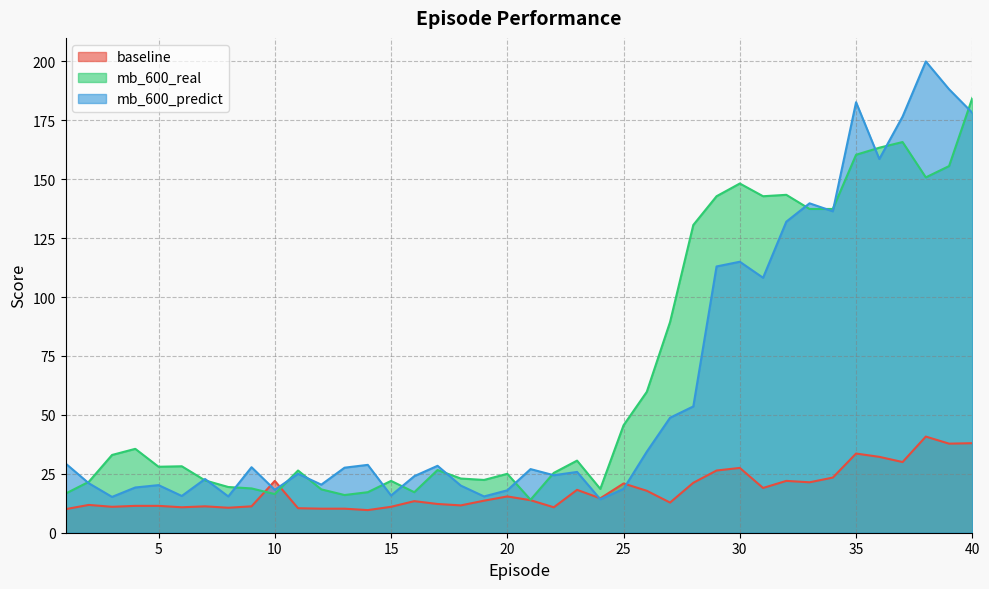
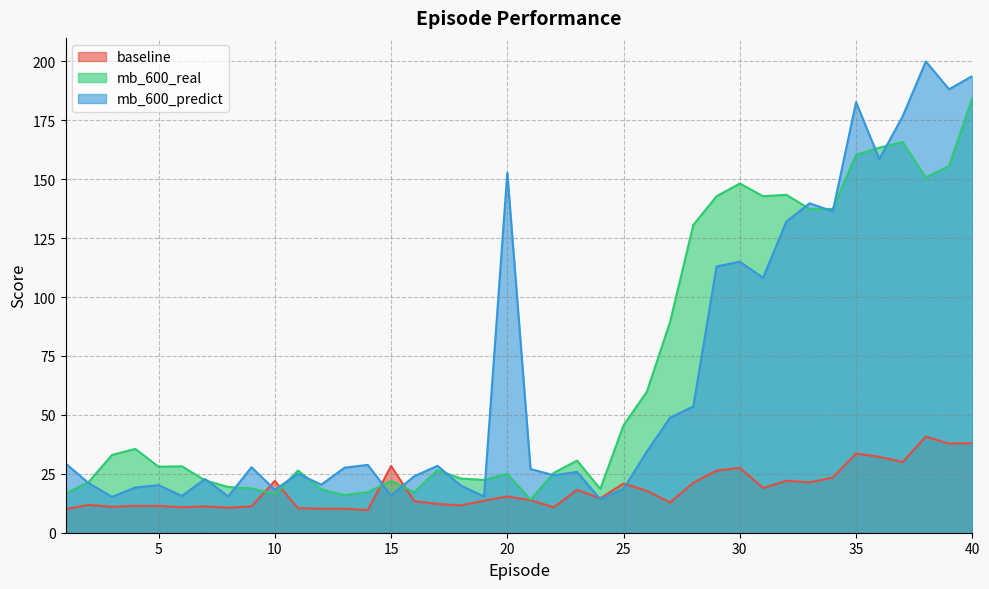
  {
    "baseline": {
      "5": 11,
      "10": 22,
-     "15": 11,
+     "15": 28,
      "20": 15,
      "25": 21,
      "30": 28,
      "35": 34,
      "40": 38
    },
    "mb_600_real": {
      "5": 28,
      "10": 16,
      "15": 22,
      "20": 25,
      "25": 46,
      "30": 148,
      "35": 160,
      "40": 185
    },
    "mb_600_predict": {
      "5": 20,
      "10": 18,
      "15": 16,
-     "20": 18,
+     "20": 153,
      "25": 19,
      "30": 115,
      "35": 183,
-     "40": 178
+     "40": 194
    }
  }
